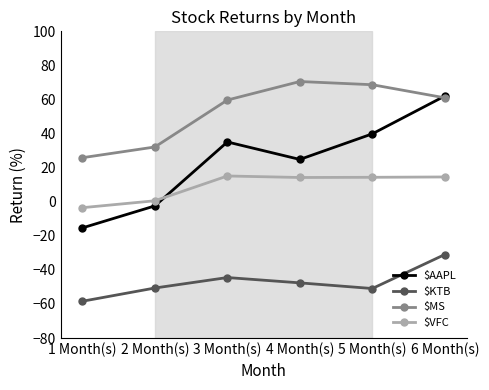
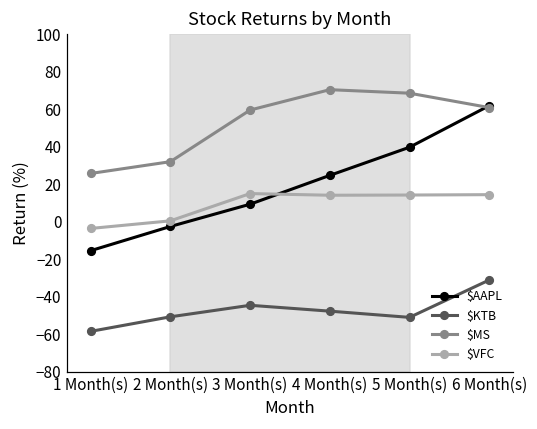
  {
    "$AAPL": {
      "1 Month(s)": -15,
      "2 Month(s)": -2,
-     "3 Month(s)": 35,
+     "3 Month(s)": 9,
      "4 Month(s)": 25,
      "5 Month(s)": 40
    },
    "$KTB": {
      "1 Month(s)": -58,
      "2 Month(s)": -51,
      "3 Month(s)": -45,
      "4 Month(s)": -48,
      "5 Month(s)": -51,
      "6 Month(s)": -31
    }
  }
